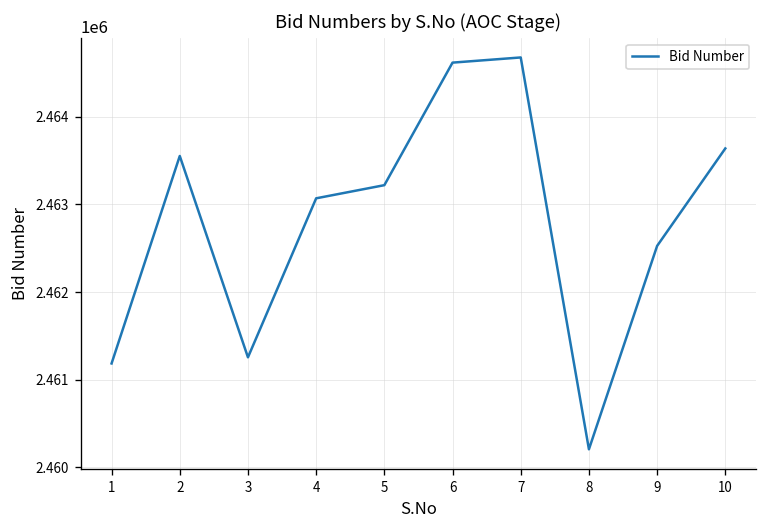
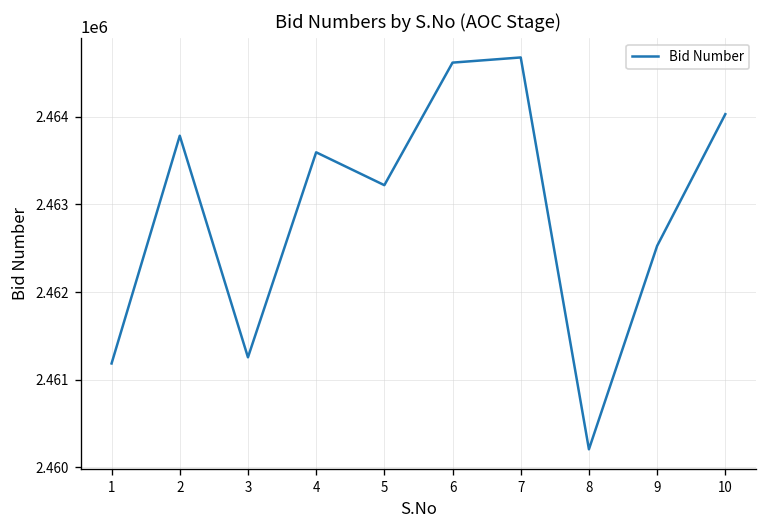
  {
    "1": 2461200,
-   "2": 2463600,
+   "2": 2463800,
    "3": 2461300,
-   "4": 2463100,
+   "4": 2463600,
    "5": 2463200,
    "6": 2464600,
    "7": 2464700,
    "8": 2460200,
    "9": 2462500,
-   "10": 2463600
+   "10": 2464000
  }
